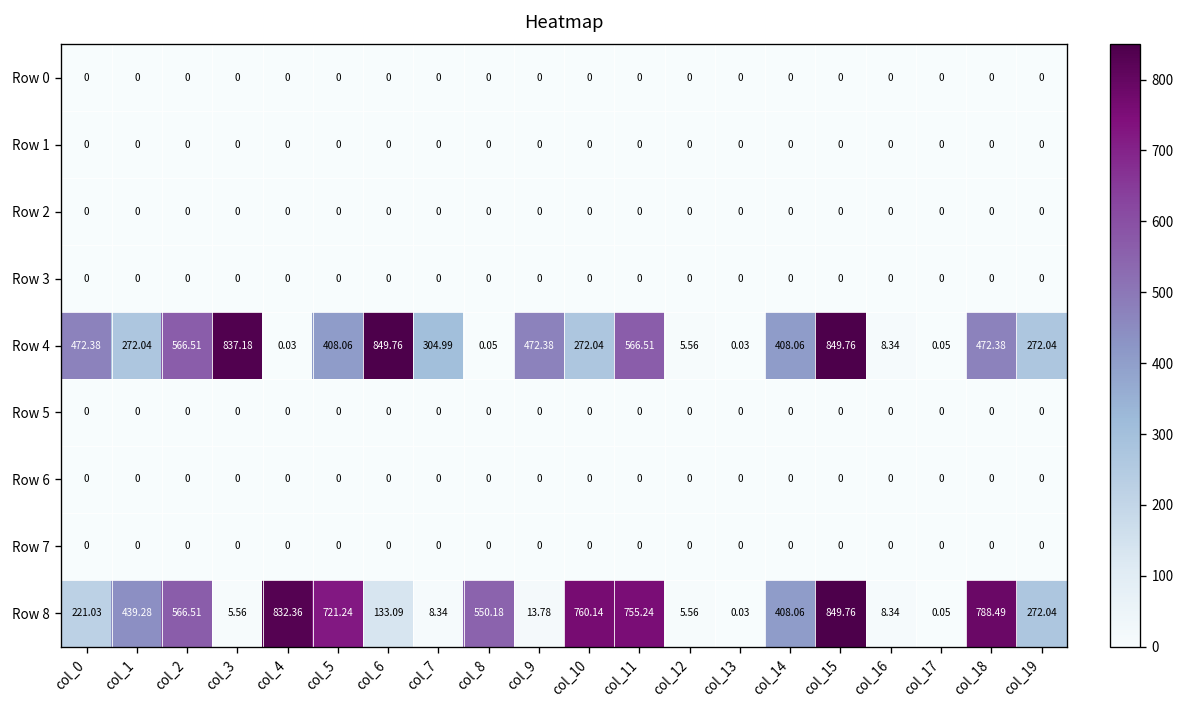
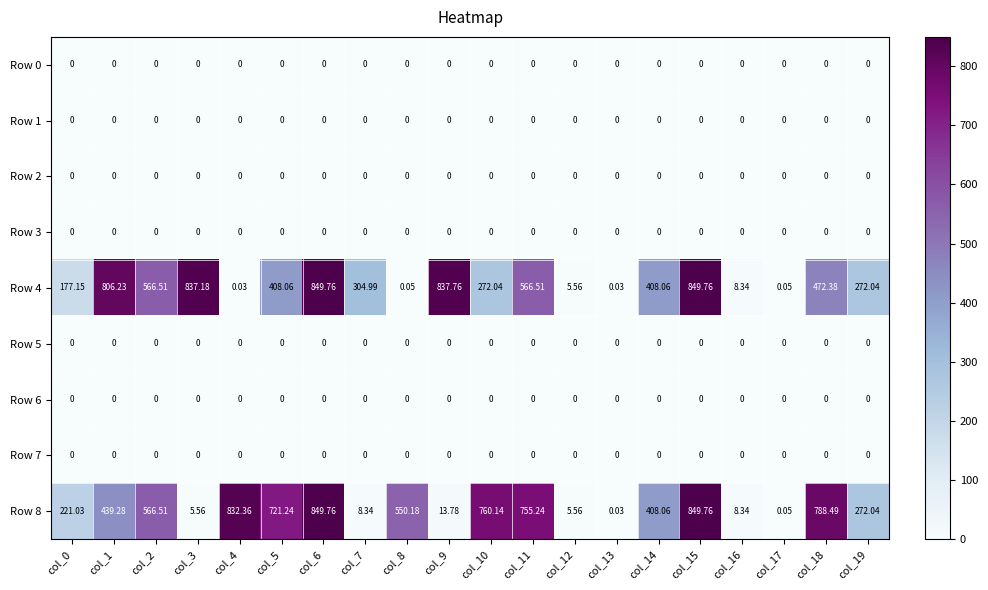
  {
    "Row 0": {
      "col_0": 0,
      "col_1": 0,
      "col_2": 0,
      "col_3": 0,
      "col_4": 0,
      "col_5": 0,
      "col_6": 0,
      "col_7": 0,
      "col_8": 0,
      "col_9": 0,
      "col_10": 0,
      "col_11": 0,
      "col_12": 0,
      "col_13": 0,
      "col_14": 0,
      "col_15": 0,
      "col_16": 0,
      "col_17": 0,
      "col_18": 0,
      "col_19": 0
    },
    "Row 1": {
      "col_0": 0,
      "col_1": 0,
      "col_2": 0,
      "col_3": 0,
      "col_4": 0,
      "col_5": 0,
      "col_6": 0,
      "col_7": 0,
      "col_8": 0,
      "col_9": 0,
      "col_10": 0,
      "col_11": 0,
      "col_12": 0,
      "col_13": 0,
      "col_14": 0,
      "col_15": 0,
      "col_16": 0,
      "col_17": 0,
      "col_18": 0,
      "col_19": 0
    },
    "Row 2": {
      "col_0": 0,
      "col_1": 0,
      "col_2": 0,
      "col_3": 0,
      "col_4": 0,
      "col_5": 0,
      "col_6": 0,
      "col_7": 0,
      "col_8": 0,
      "col_9": 0,
      "col_10": 0,
      "col_11": 0,
      "col_12": 0,
      "col_13": 0,
      "col_14": 0,
      "col_15": 0,
      "col_16": 0,
      "col_17": 0,
      "col_18": 0,
      "col_19": 0
    },
    "Row 3": {
      "col_0": 0,
      "col_1": 0,
      "col_2": 0,
      "col_3": 0,
      "col_4": 0,
      "col_5": 0,
      "col_6": 0,
      "col_7": 0,
      "col_8": 0,
      "col_9": 0,
      "col_10": 0,
      "col_11": 0,
      "col_12": 0,
      "col_13": 0,
      "col_14": 0,
      "col_15": 0,
      "col_16": 0,
      "col_17": 0,
      "col_18": 0,
      "col_19": 0
    },
    "Row 4": {
-     "col_0": 472.38,
-     "col_1": 272.04,
+     "col_0": 177.15,
+     "col_1": 806.23,
      "col_2": 566.51,
      "col_3": 837.18,
      "col_4": 0.03,
      "col_5": 408.06,
      "col_6": 849.76,
      "col_7": 304.99,
      "col_8": 0.05,
-     "col_9": 472.38,
+     "col_9": 837.76,
      "col_10": 272.04,
      "col_11": 566.51,
      "col_12": 5.56,
      "col_13": 0.03,
      "col_14": 408.06,
      "col_15": 849.76,
      "col_16": 8.34,
      "col_17": 0.05,
      "col_18": 472.38,
      "col_19": 272.04
    },
    "Row 5": {
      "col_0": 0,
      "col_1": 0,
      "col_2": 0,
      "col_3": 0,
      "col_4": 0,
      "col_5": 0,
      "col_6": 0,
      "col_7": 0,
      "col_8": 0,
      "col_9": 0,
      "col_10": 0,
      "col_11": 0,
      "col_12": 0,
      "col_13": 0,
      "col_14": 0,
      "col_15": 0,
      "col_16": 0,
      "col_17": 0,
      "col_18": 0,
      "col_19": 0
    },
    "Row 6": {
      "col_0": 0,
      "col_1": 0,
      "col_2": 0,
      "col_3": 0,
      "col_4": 0,
      "col_5": 0,
      "col_6": 0,
      "col_7": 0,
      "col_8": 0,
      "col_9": 0,
      "col_10": 0,
      "col_11": 0,
      "col_12": 0,
      "col_13": 0,
      "col_14": 0,
      "col_15": 0,
      "col_16": 0,
      "col_17": 0,
      "col_18": 0,
      "col_19": 0
    },
    "Row 7": {
      "col_0": 0,
      "col_1": 0,
      "col_2": 0,
      "col_3": 0,
      "col_4": 0,
      "col_5": 0,
      "col_6": 0,
      "col_7": 0,
      "col_8": 0,
      "col_9": 0,
      "col_10": 0,
      "col_11": 0,
      "col_12": 0,
      "col_13": 0,
      "col_14": 0,
      "col_15": 0,
      "col_16": 0,
      "col_17": 0,
      "col_18": 0,
      "col_19": 0
    },
    "Row 8": {
      "col_0": 221.03,
      "col_1": 439.28,
      "col_2": 566.51,
      "col_3": 5.56,
      "col_4": 832.36,
      "col_5": 721.24,
-     "col_6": 133.09,
+     "col_6": 849.76,
      "col_7": 8.34,
      "col_8": 550.18,
      "col_9": 13.78,
      "col_10": 760.14,
      "col_11": 755.24,
      "col_12": 5.56,
      "col_13": 0.03,
      "col_14": 408.06,
      "col_15": 849.76,
      "col_16": 8.34,
      "col_17": 0.05,
      "col_18": 788.49,
      "col_19": 272.04
    }
  }
